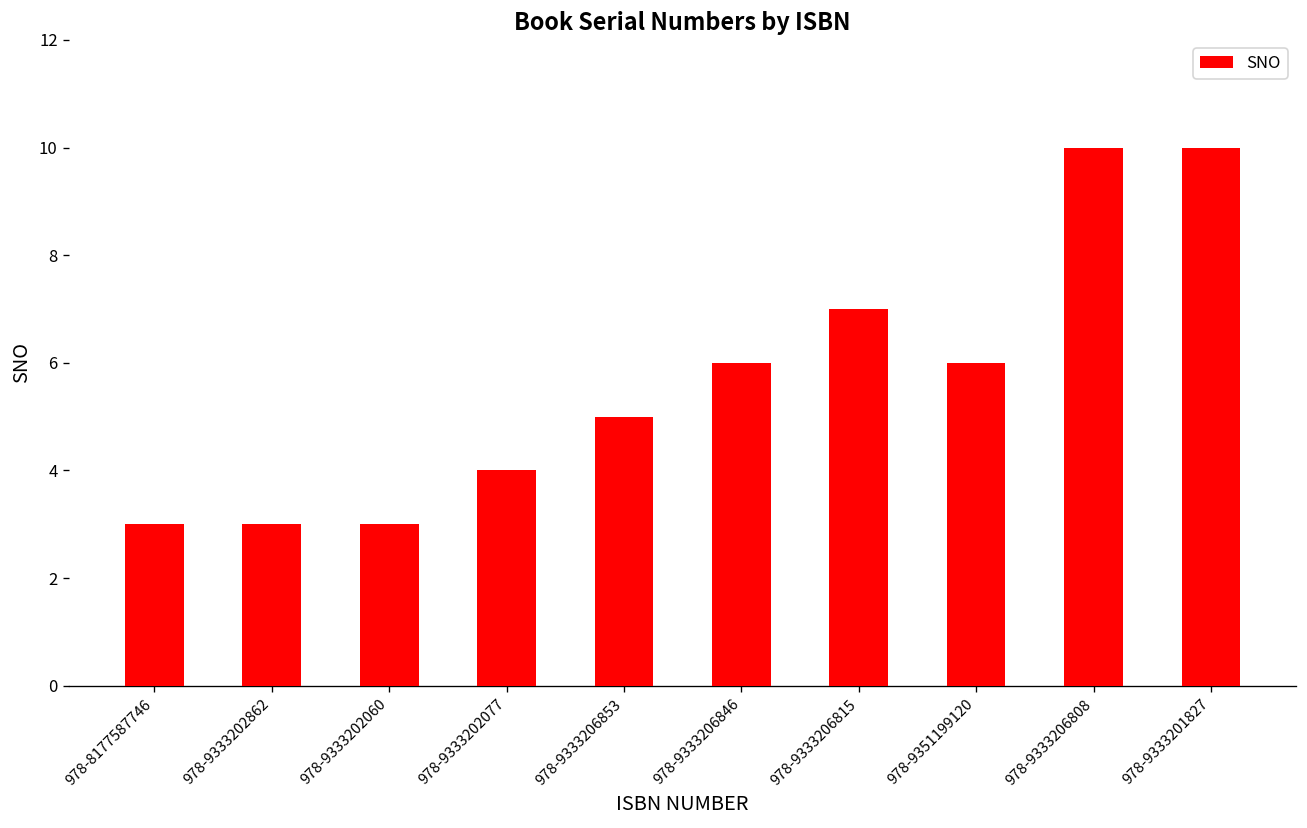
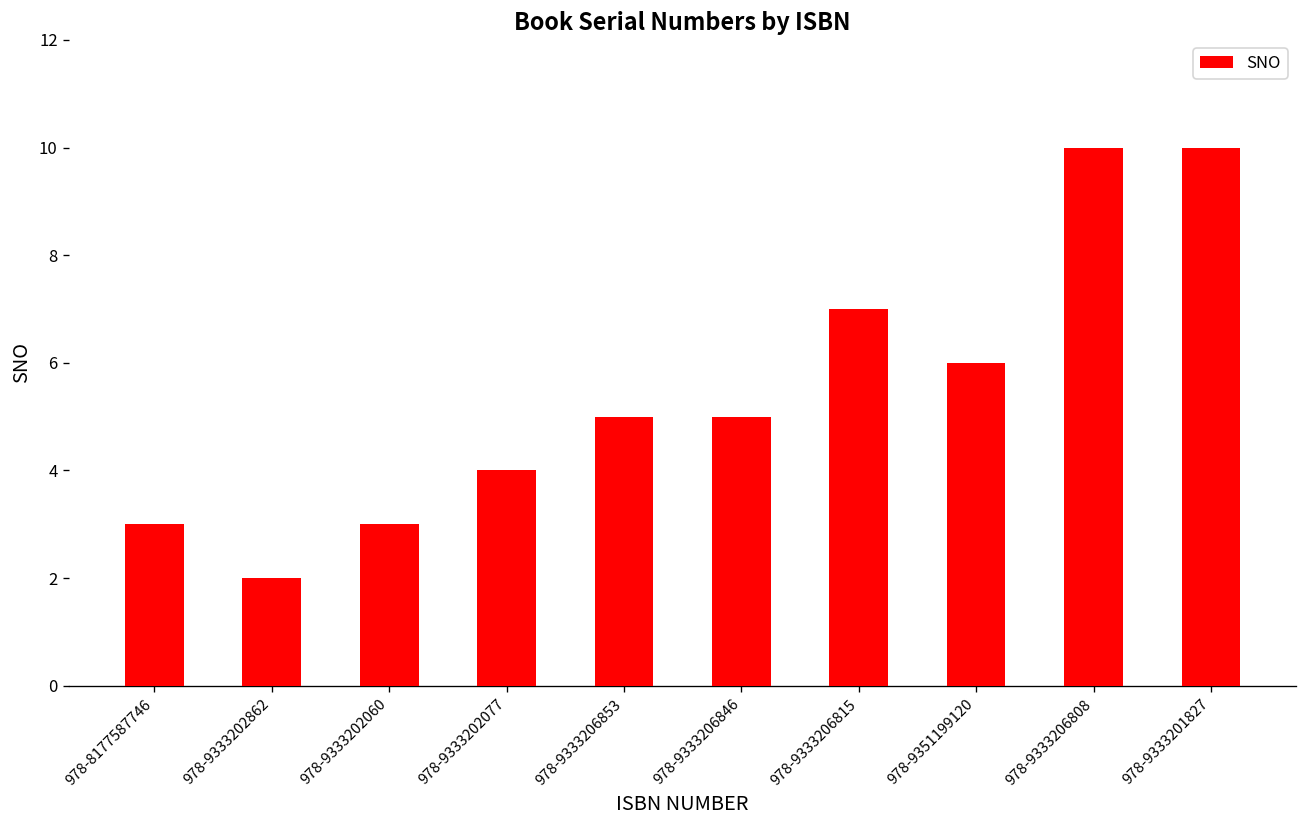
  {
    "978-8177587746": 3,
-   "978-9333202862": 3,
+   "978-9333202862": 2,
    "978-9333202060": 3,
    "978-9333202077": 4,
    "978-9333206853": 5,
-   "978-9333206846": 6,
+   "978-9333206846": 5,
    "978-9333206815": 7,
    "978-9351199120": 6,
    "978-9333206808": 10,
    "978-9333201827": 10
  }
